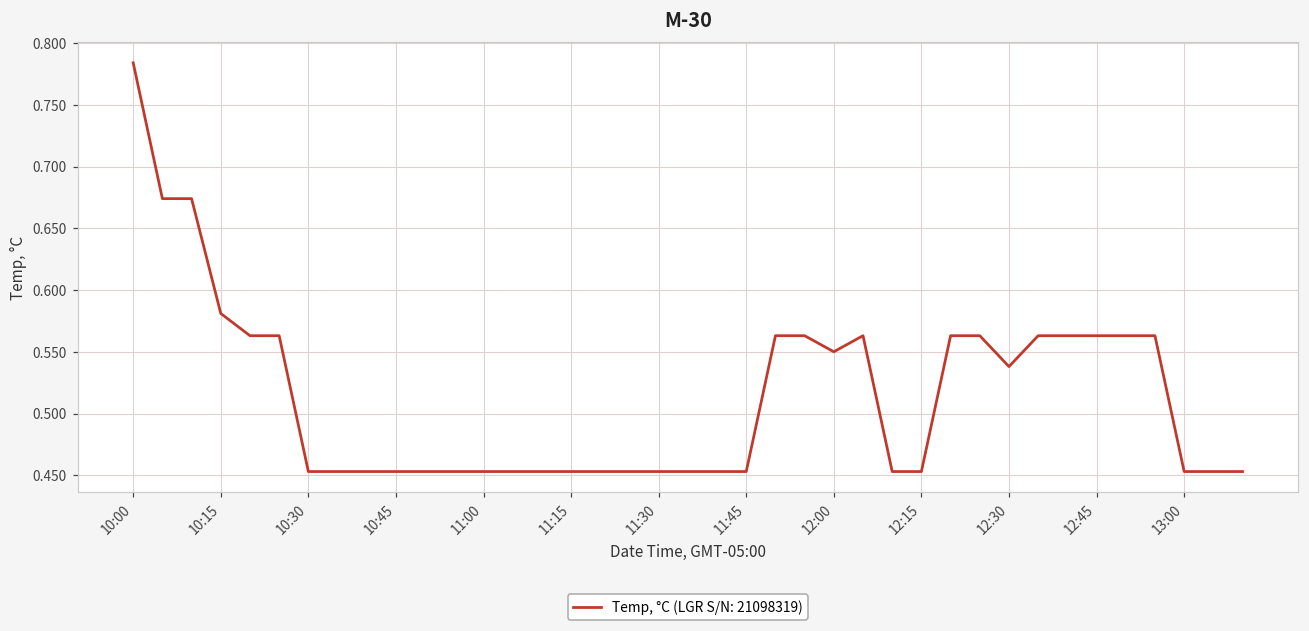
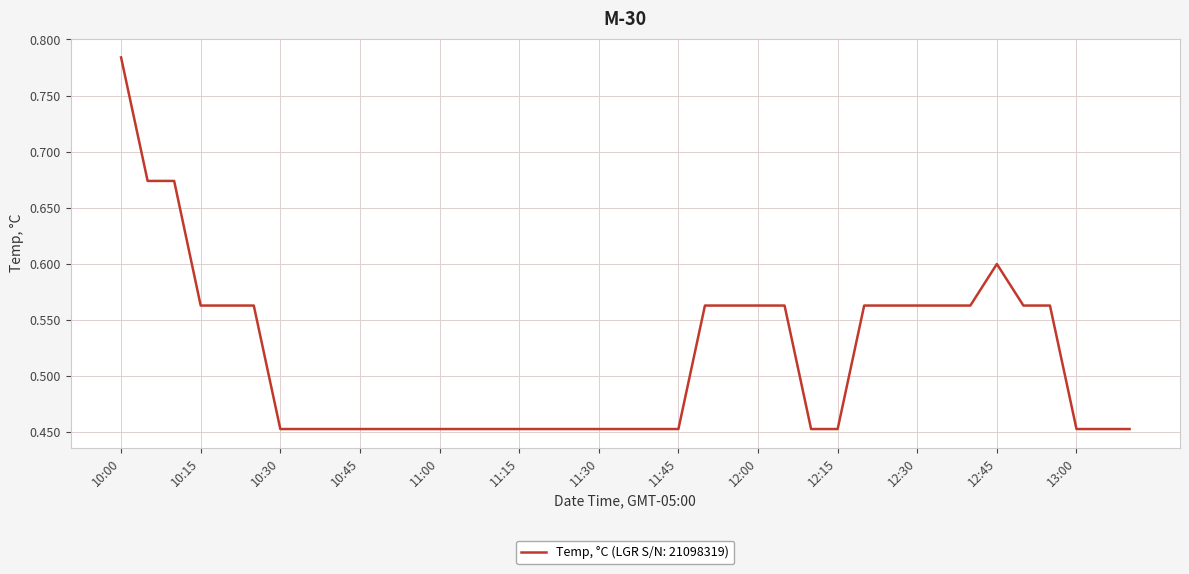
  {
    "10:00": 0.784,
-   "10:15": 0.581,
+   "10:15": 0.563,
    "10:30": 0.453,
    "10:45": 0.453,
    "11:00": 0.453,
    "11:15": 0.453,
    "11:30": 0.453,
    "11:45": 0.453,
-   "12:00": 0.550,
+   "12:00": 0.563,
    "12:15": 0.453,
-   "12:30": 0.538,
-   "12:45": 0.563,
+   "12:30": 0.563,
+   "12:45": 0.600,
    "13:00": 0.453
  }
